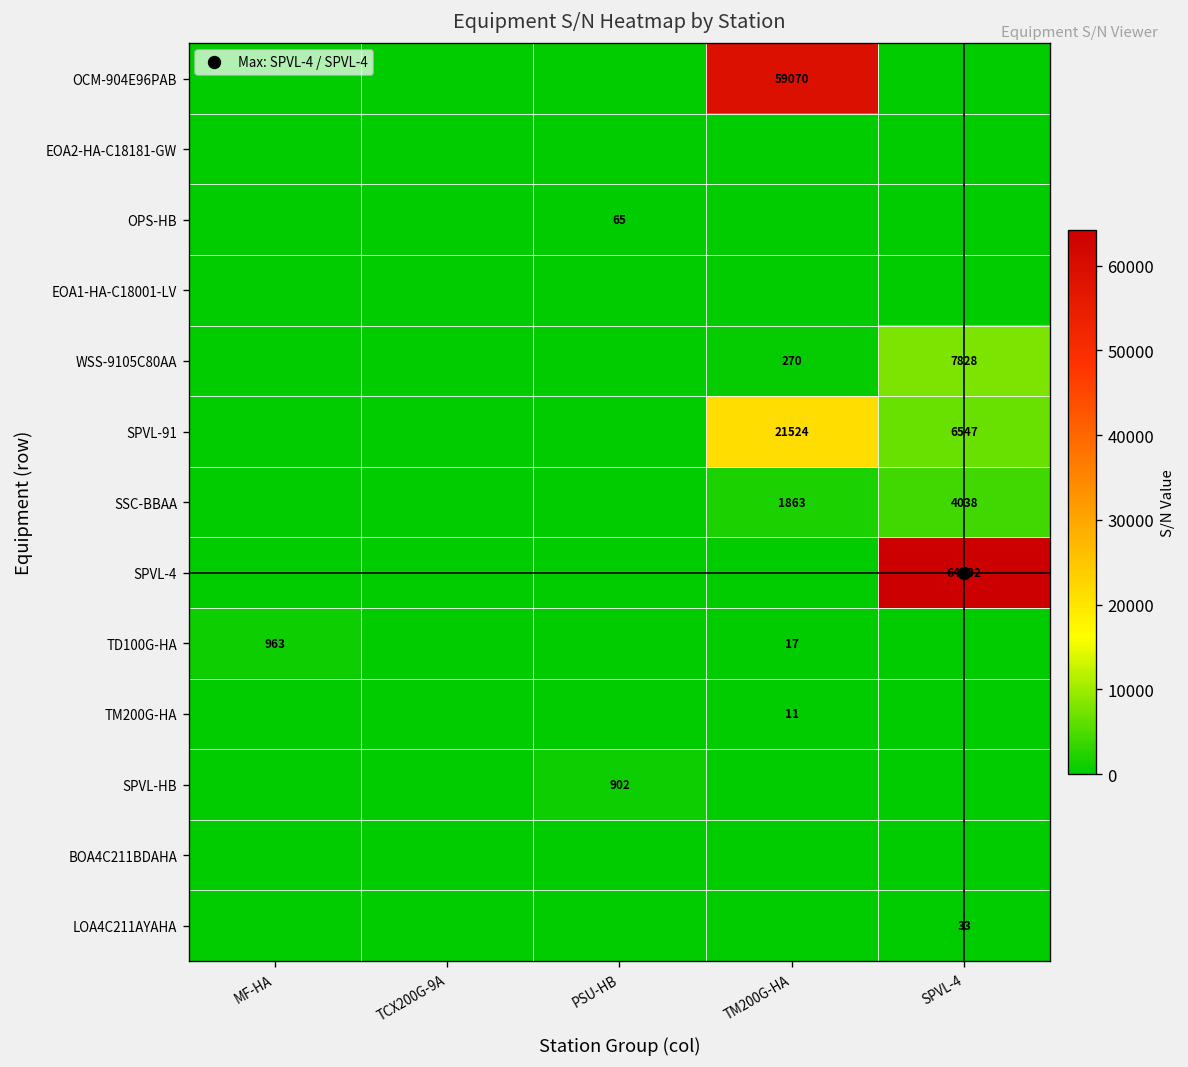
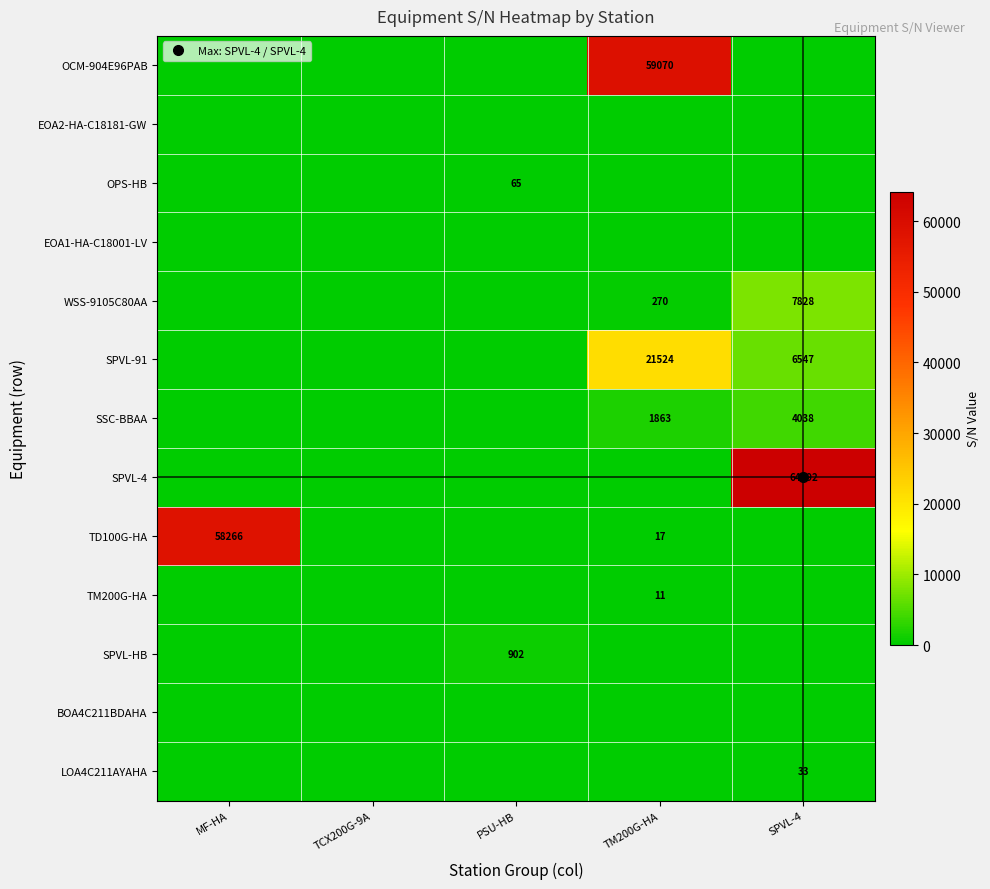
  {
    "OCM-904E96PAB": {
      "TM200G-HA": 59070
    },
    "OPS-HB": {
      "PSU-HB": 65
    },
    "WSS-9105C80AA": {
      "TM200G-HA": 270,
      "SPVL-4": 7828
    },
    "SPVL-91": {
      "TM200G-HA": 21524,
      "SPVL-4": 6547
    },
    "SSC-BBAA": {
      "TM200G-HA": 1863,
      "SPVL-4": 4038
    },
    "TD100G-HA": {
-     "MF-HA": 963,
+     "MF-HA": 58266,
      "TM200G-HA": 17
    },
    "TM200G-HA": {
      "TM200G-HA": 11
    },
    "SPVL-HB": {
      "PSU-HB": 902
    },
    "LOA4C211AYAHA": {
      "SPVL-4": 33
    }
  }
